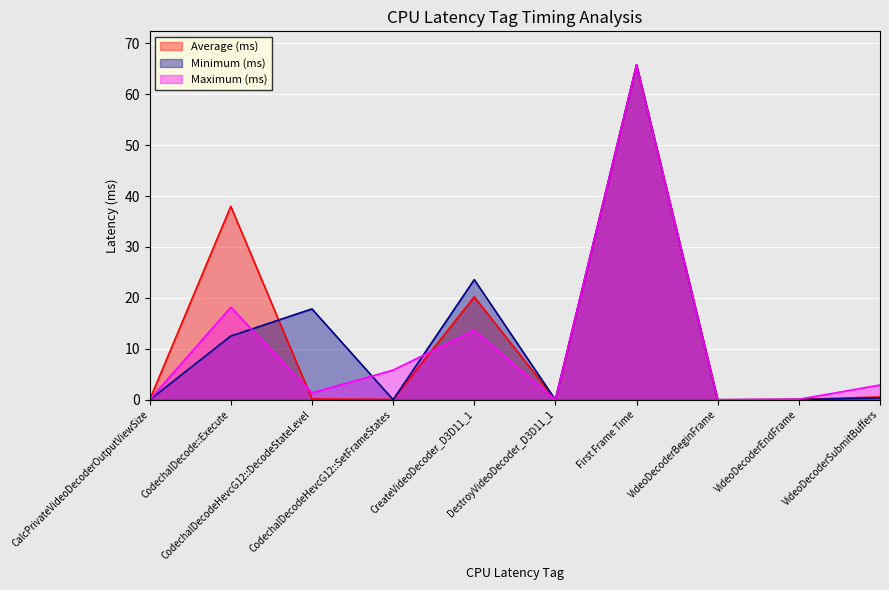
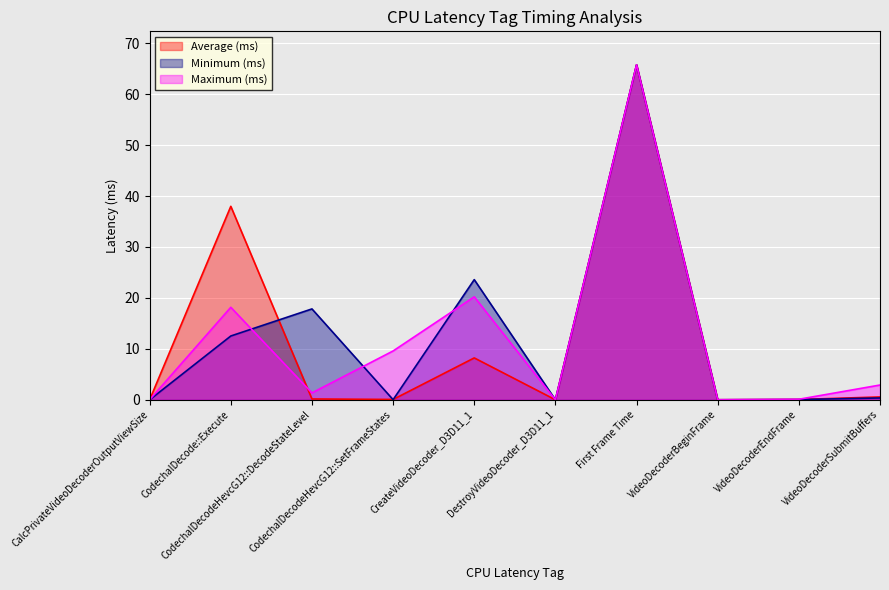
  {
    "Average (ms)": {
      "CodechalDecode::Execute": 38,
      "CodechalDecodeHevcG12::DecodeStateLevel": 0,
-     "CreateVideoDecoder_D3D11_1": 20
+     "CreateVideoDecoder_D3D11_1": 8
    },
    "Minimum (ms)": {
      "CodechalDecode::Execute": 13,
      "CodechalDecodeHevcG12::DecodeStateLevel": 18,
      "CreateVideoDecoder_D3D11_1": 24
    },
    "Maximum (ms)": {
      "CodechalDecode::Execute": 18,
      "CodechalDecodeHevcG12::DecodeStateLevel": 1,
-     "CodechalDecodeHevcG12::SetFrameStates": 6,
-     "CreateVideoDecoder_D3D11_1": 14,
+     "CodechalDecodeHevcG12::SetFrameStates": 10,
+     "CreateVideoDecoder_D3D11_1": 20,
      "VideoDecoderSubmitBuffers": 3
    }
  }
